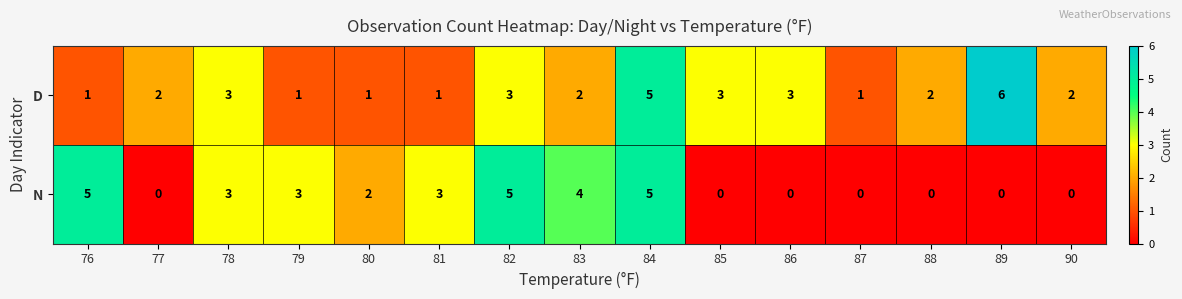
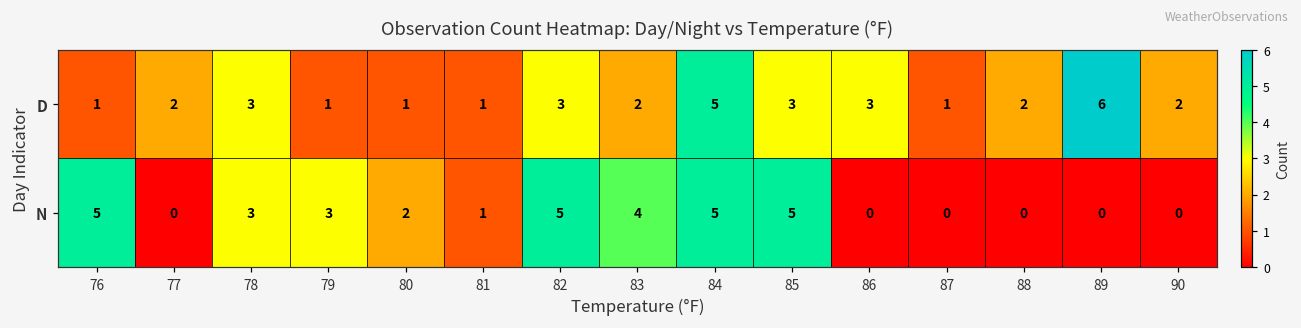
  {
    "D": {
      "76": 1,
      "77": 2,
      "78": 3,
      "79": 1,
      "80": 1,
      "81": 1,
      "82": 3,
      "83": 2,
      "84": 5,
      "85": 3,
      "86": 3,
      "87": 1,
      "88": 2,
      "89": 6,
      "90": 2
    },
    "N": {
      "76": 5,
      "77": 0,
      "78": 3,
      "79": 3,
      "80": 2,
-     "81": 3,
+     "81": 1,
      "82": 5,
      "83": 4,
      "84": 5,
-     "85": 0,
+     "85": 5,
      "86": 0,
      "87": 0,
      "88": 0,
      "89": 0,
      "90": 0
    }
  }
